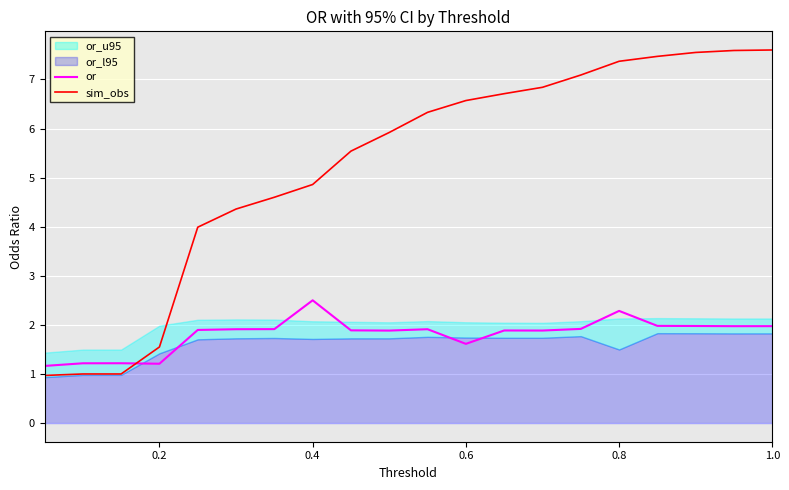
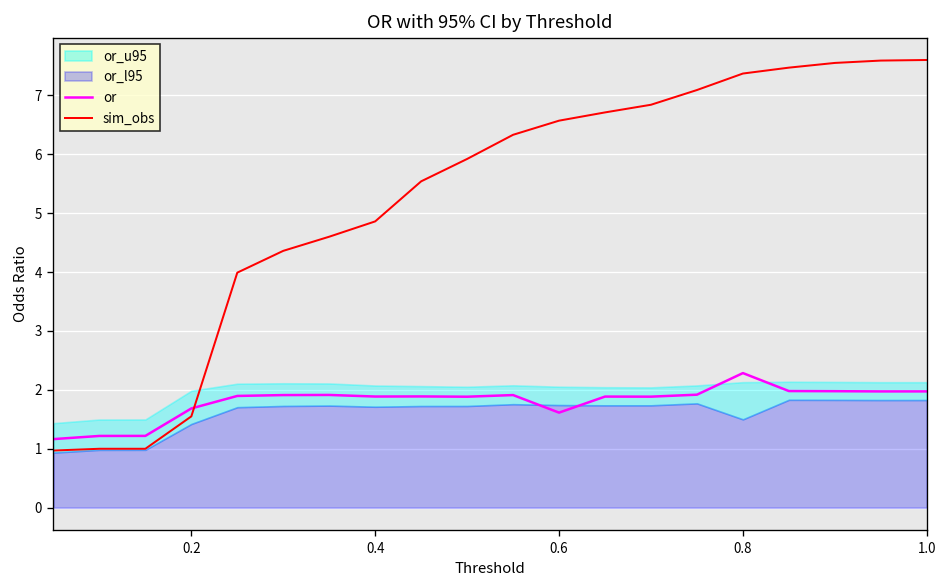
  {
    "or": {
-     "0.2": 1.2,
-     "0.4": 2.5,
+     "0.2": 1.7,
+     "0.4": 1.9,
      "0.6": 1.6,
      "0.8": 2.3,
      "1.0": 2.0
    },
    "sim_obs": {
      "0.2": 1.6,
      "0.4": 4.9,
      "0.6": 6.6,
      "0.8": 7.4,
      "1.0": 7.6
    },
    "or_l95": {
      "0.2": 1.4,
      "0.4": 1.7,
      "0.6": 1.7,
      "0.8": 1.5,
      "1.0": 1.8
    }
  }
